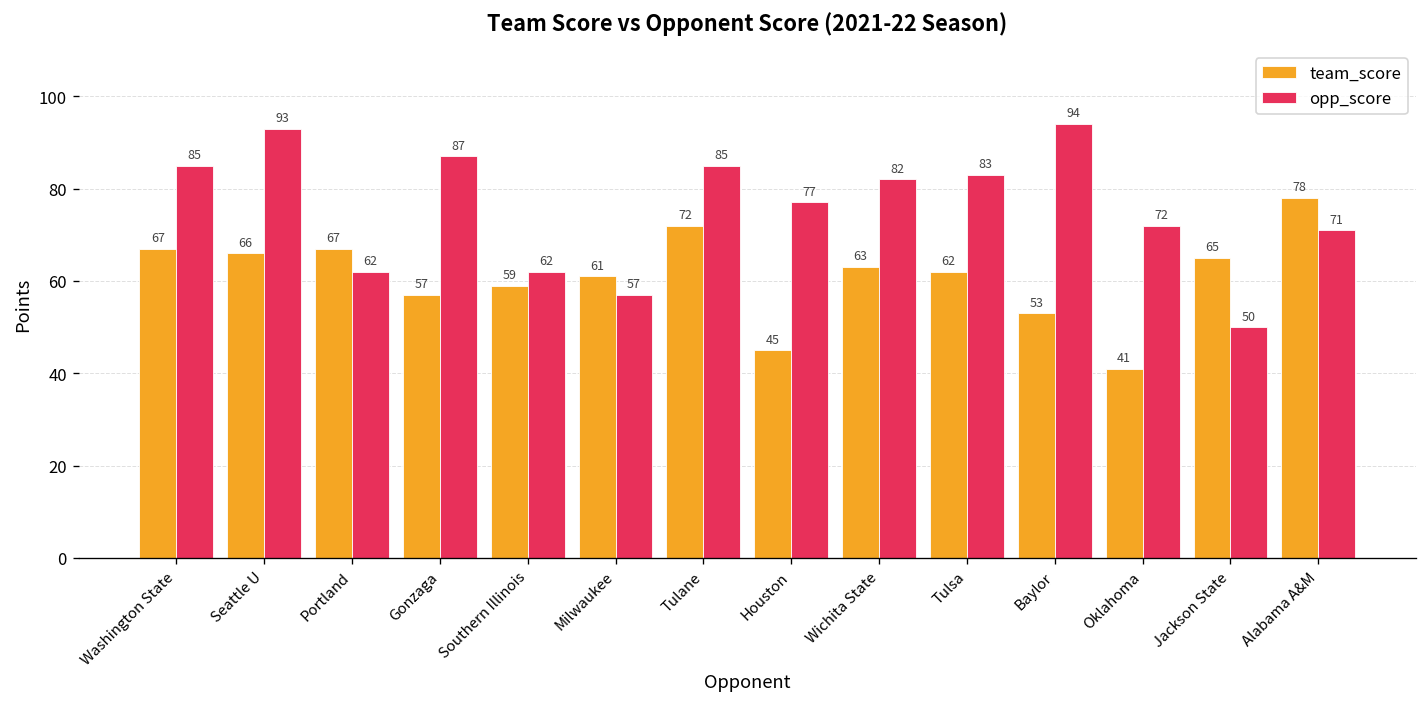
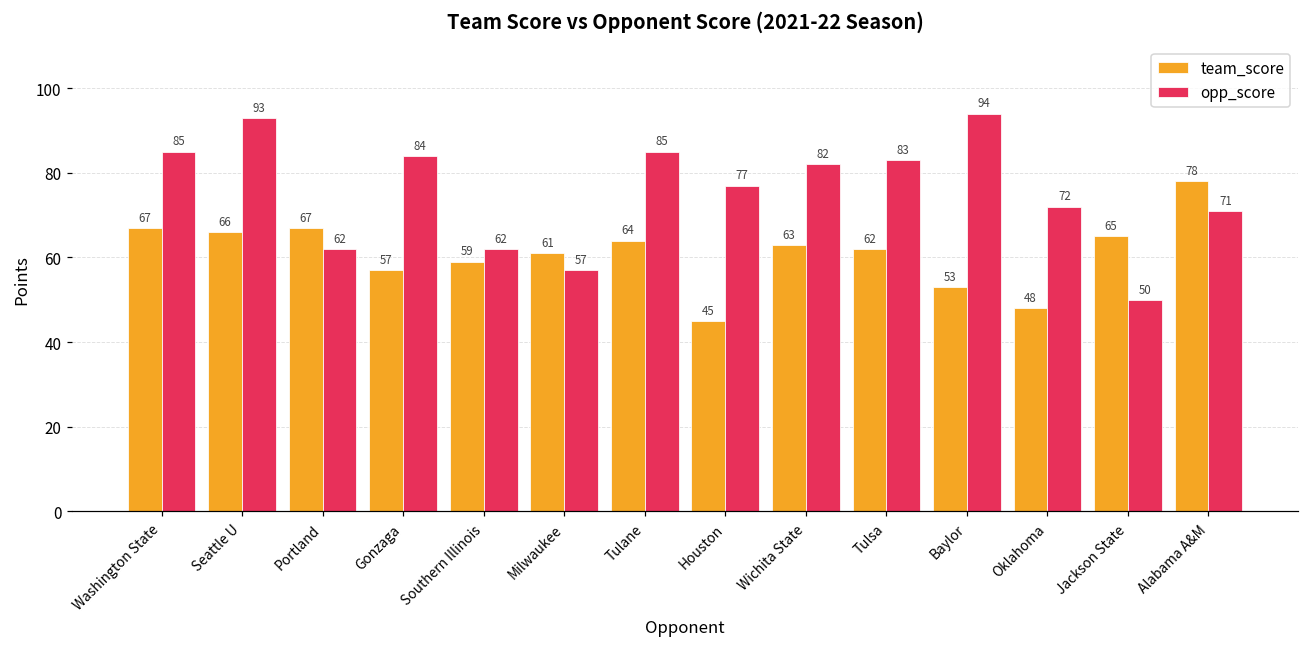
  {
    "team_score": {
      "Washington State": 67,
      "Seattle U": 66,
      "Portland": 67,
      "Gonzaga": 57,
      "Southern Illinois": 59,
      "Milwaukee": 61,
-     "Tulane": 72,
+     "Tulane": 64,
      "Houston": 45,
      "Wichita State": 63,
      "Tulsa": 62,
      "Baylor": 53,
-     "Oklahoma": 41,
+     "Oklahoma": 48,
      "Jackson State": 65,
      "Alabama A&M": 78
    },
    "opp_score": {
      "Washington State": 85,
      "Seattle U": 93,
      "Portland": 62,
-     "Gonzaga": 87,
+     "Gonzaga": 84,
      "Southern Illinois": 62,
      "Milwaukee": 57,
      "Tulane": 85,
      "Houston": 77,
      "Wichita State": 82,
      "Tulsa": 83,
      "Baylor": 94,
      "Oklahoma": 72,
      "Jackson State": 50,
      "Alabama A&M": 71
    }
  }
